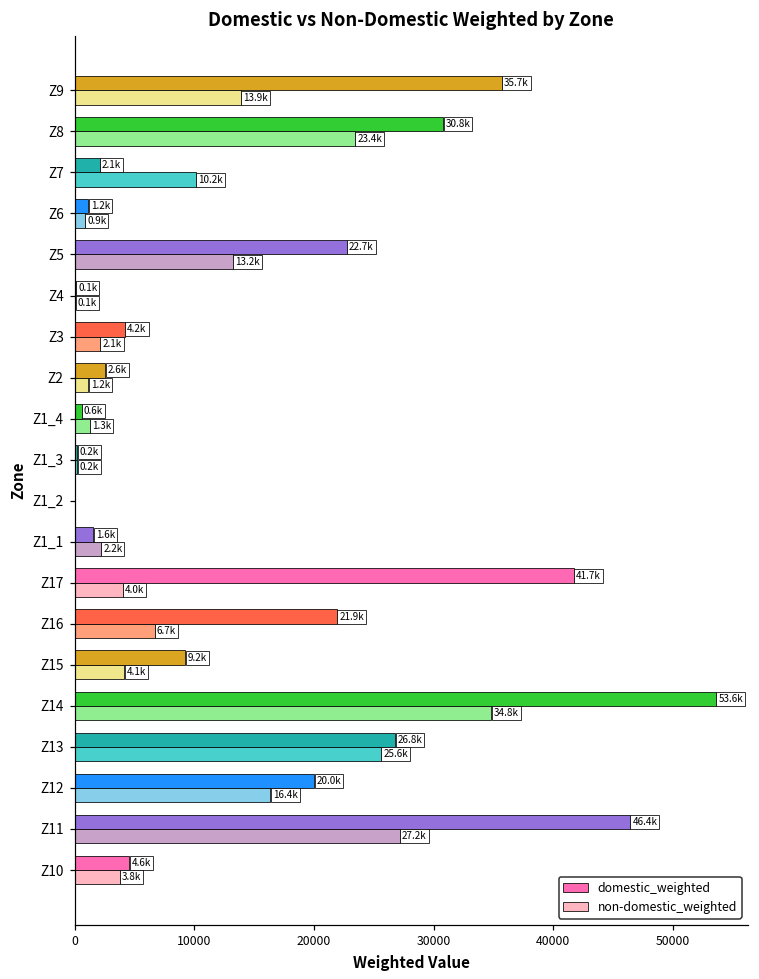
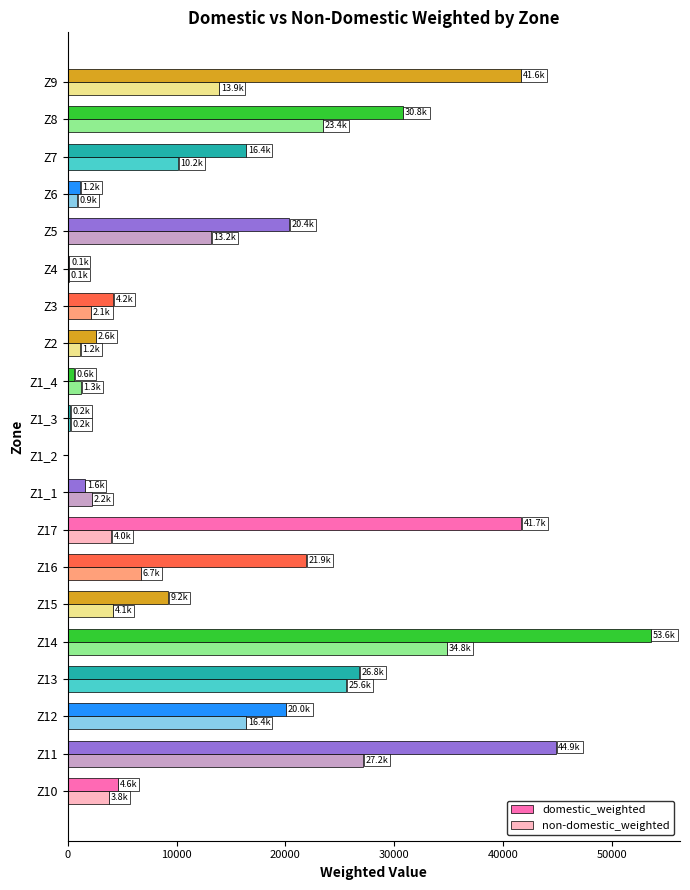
  {
    "domestic_weighted": {
-     "Z9": "35.7k",
-     "Z7": "2.1k",
-     "Z5": "22.7k",
-     "Z11": "46.4k"
+     "Z9": "41.6k",
+     "Z7": "16.4k",
+     "Z5": "20.4k",
+     "Z11": "44.9k"
    },
    "non-domestic_weighted": {
      "Z1_2": "0"
    }
  }
